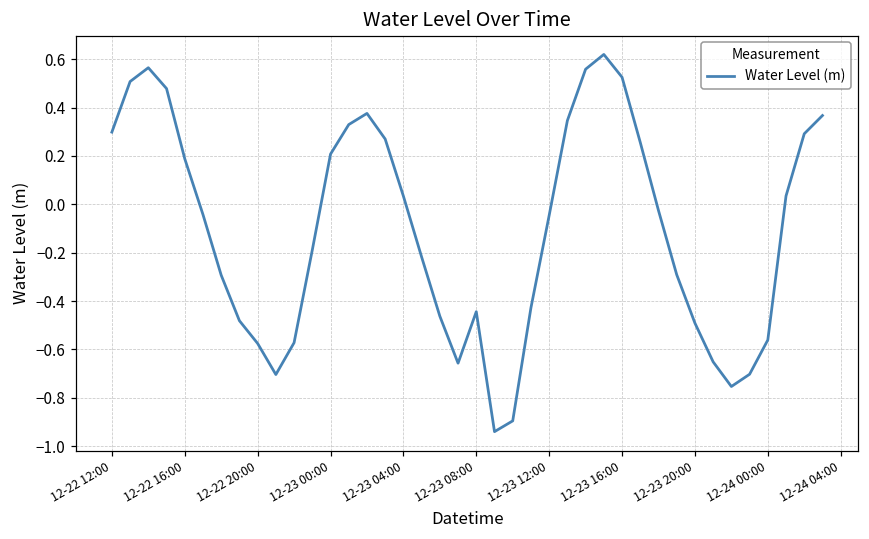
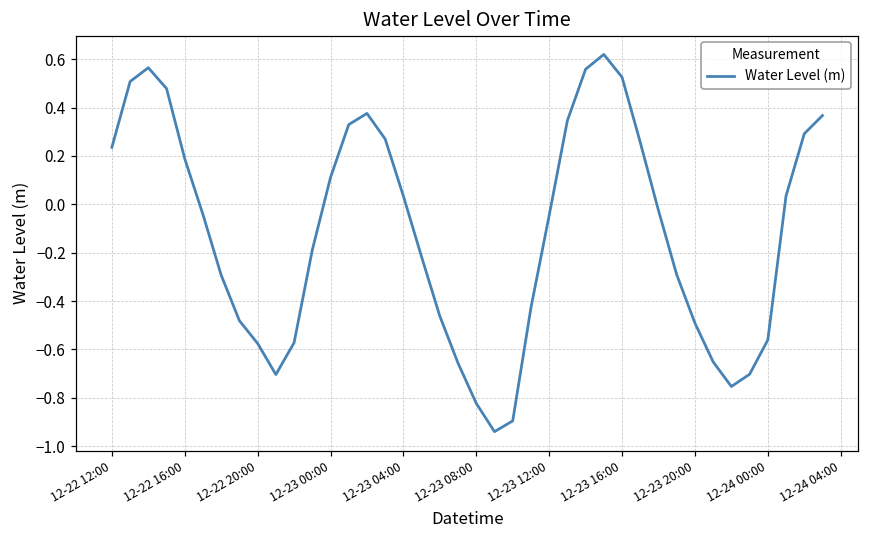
  {
-   "12-22 12:00": 0.30,
+   "12-22 12:00": 0.24,
    "12-22 16:00": 0.19,
    "12-22 20:00": -0.58,
-   "12-23 00:00": 0.21,
+   "12-23 00:00": 0.11,
    "12-23 04:00": 0.03,
-   "12-23 08:00": -0.44,
+   "12-23 08:00": -0.82,
    "12-23 12:00": -0.05,
    "12-23 16:00": 0.53,
    "12-23 20:00": -0.49,
    "12-24 00:00": -0.56
  }
